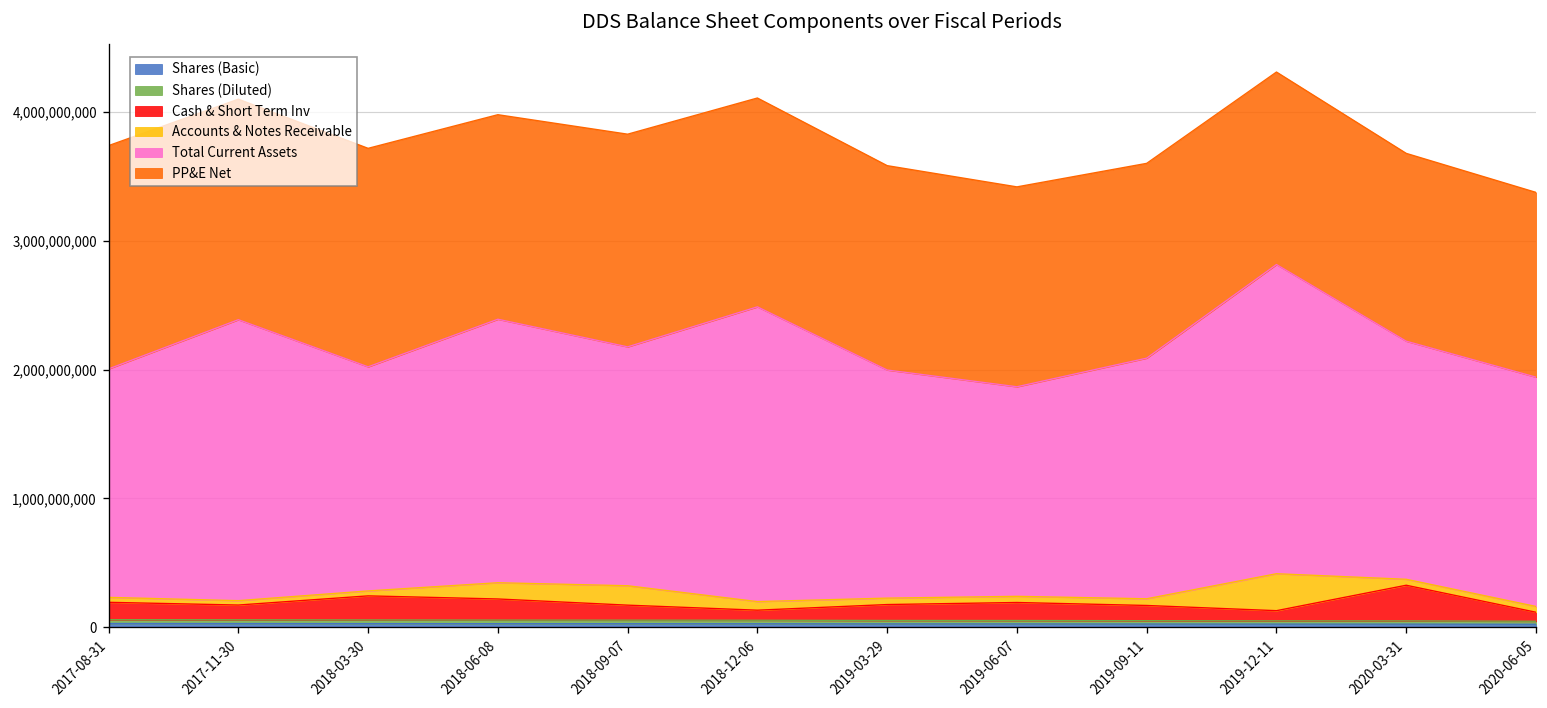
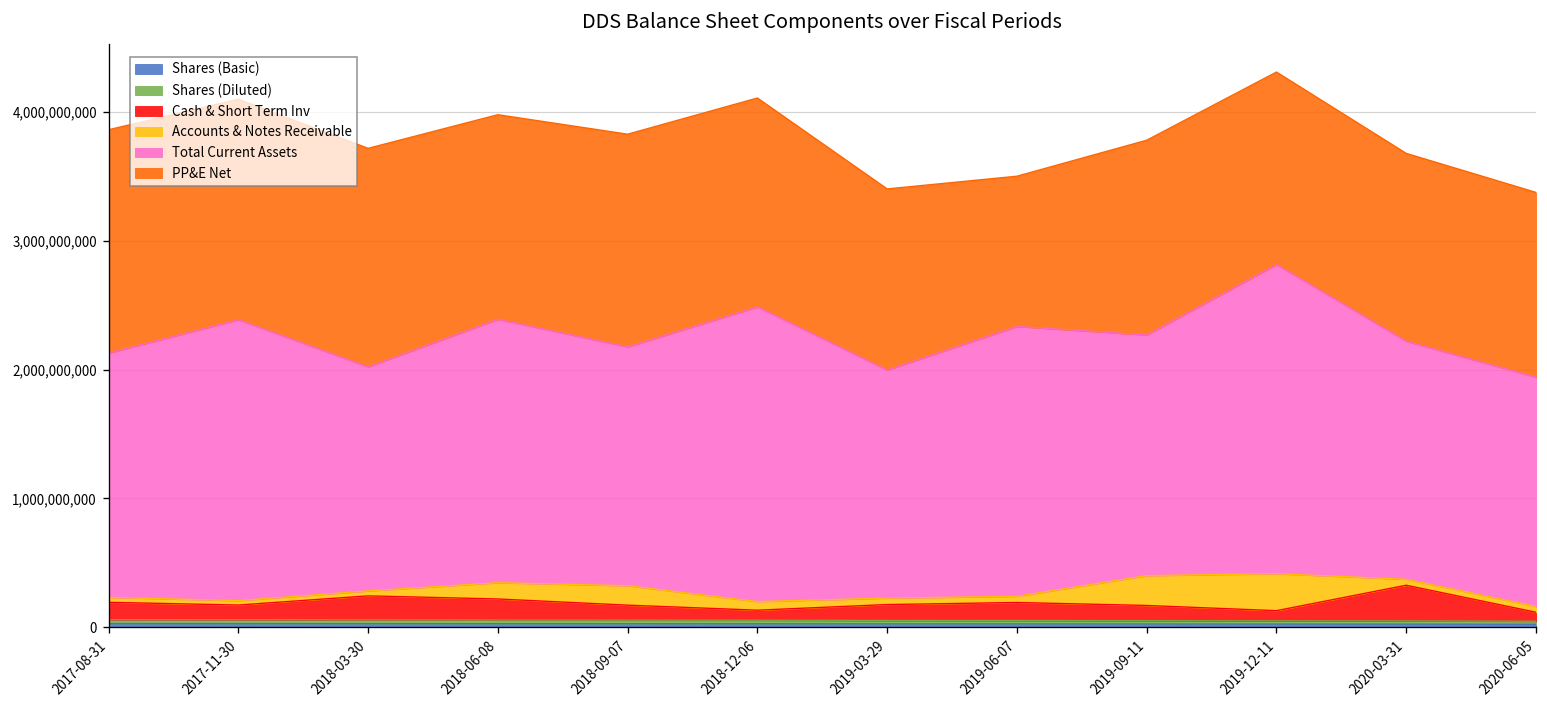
  {
    "Shares (Basic)": {
      "2017-08-31": "30,000,000",
      "2017-11-30": "30,000,000",
      "2018-03-30": "30,000,000",
      "2018-06-08": "30,000,000",
      "2018-09-07": "30,000,000",
      "2018-12-06": "30,000,000",
      "2019-03-29": "30,000,000",
      "2019-06-07": "30,000,000",
      "2019-09-11": "30,000,000",
      "2019-12-11": "20,000,000",
      "2020-03-31": "20,000,000"
    },
    "Shares (Diluted)": {
      "2017-08-31": "30,000,000",
      "2017-11-30": "30,000,000",
      "2018-03-30": "30,000,000",
      "2018-06-08": "30,000,000",
      "2018-09-07": "30,000,000",
      "2018-12-06": "30,000,000",
      "2019-03-29": "30,000,000",
      "2019-06-07": "30,000,000",
      "2019-09-11": "30,000,000",
      "2019-12-11": "20,000,000",
      "2020-03-31": "20,000,000"
    },
    "Cash & Short Term Inv": {
      "2017-08-31": "140,000,000",
      "2017-11-30": "110,000,000",
      "2018-03-30": "190,000,000",
      "2018-06-08": "160,000,000",
      "2018-09-07": "120,000,000",
      "2018-12-06": "80,000,000",
      "2019-03-29": "120,000,000",
      "2019-06-07": "140,000,000",
      "2019-09-11": "120,000,000",
      "2019-12-11": "80,000,000",
      "2020-03-31": "280,000,000",
      "2020-06-05": "70,000,000"
    },
    "Accounts & Notes Receivable": {
      "2017-08-31": "40,000,000",
      "2017-11-30": "30,000,000",
      "2018-03-30": "40,000,000",
      "2018-06-08": "130,000,000",
      "2018-09-07": "150,000,000",
      "2018-12-06": "70,000,000",
      "2019-03-29": "50,000,000",
      "2019-06-07": "50,000,000",
-     "2019-09-11": "50,000,000",
+     "2019-09-11": "230,000,000",
      "2019-12-11": "290,000,000",
      "2020-03-31": "50,000,000",
      "2020-06-05": "40,000,000"
    },
    "Total Current Assets": {
-     "2017-08-31": "1,770,000,000",
+     "2017-08-31": "1,900,000,000",
      "2017-11-30": "2,180,000,000",
      "2018-03-30": "1,740,000,000",
      "2018-06-08": "2,050,000,000",
      "2018-09-07": "1,850,000,000",
      "2018-12-06": "2,290,000,000",
      "2019-03-29": "1,770,000,000",
-     "2019-06-07": "1,630,000,000",
+     "2019-06-07": "2,090,000,000",
      "2019-09-11": "1,870,000,000",
      "2019-12-11": "2,400,000,000",
      "2020-03-31": "1,850,000,000",
      "2020-06-05": "1,780,000,000"
    },
    "PP&E Net": {
      "2017-08-31": "1,730,000,000",
      "2018-03-30": "1,700,000,000",
      "2018-06-08": "1,590,000,000",
      "2018-09-07": "1,650,000,000",
      "2018-12-06": "1,620,000,000",
-     "2019-03-29": "1,590,000,000",
-     "2019-06-07": "1,550,000,000",
+     "2019-03-29": "1,410,000,000",
+     "2019-06-07": "1,170,000,000",
      "2019-09-11": "1,510,000,000",
      "2019-12-11": "1,490,000,000",
      "2020-03-31": "1,460,000,000",
      "2020-06-05": "1,430,000,000"
    }
  }
